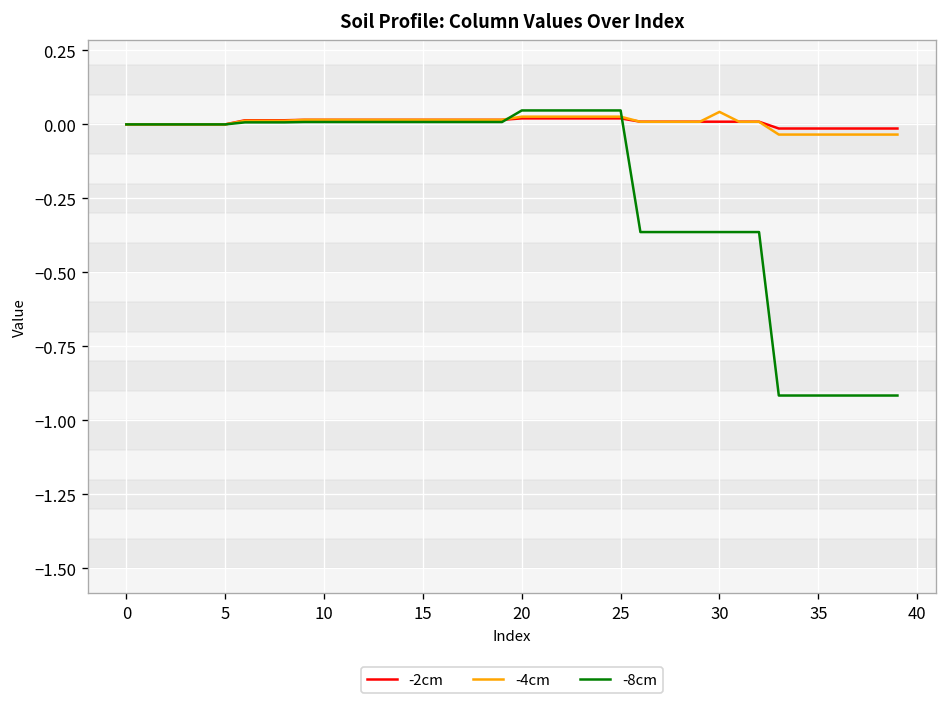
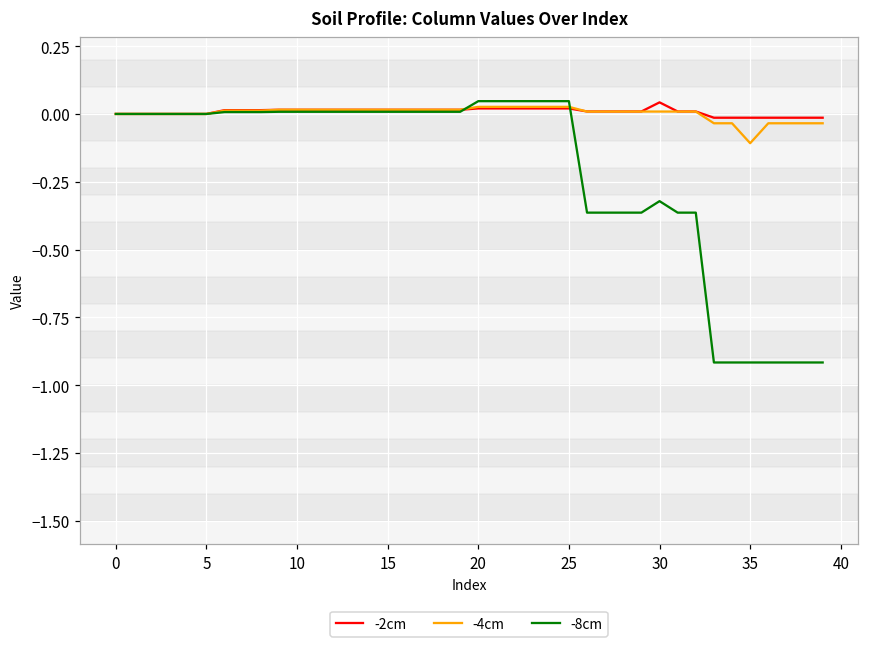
  {
    "-2cm": {
-     "30": 0.01,
+     "30": 0.04,
      "35": -0.01
    },
    "-4cm": {
-     "30": 0.04,
-     "35": -0.03
+     "30": 0.01,
+     "35": -0.11
    },
    "-8cm": {
      "20": 0.05,
      "25": 0.05,
-     "30": -0.36,
+     "30": -0.32,
      "35": -0.92
    }
  }
